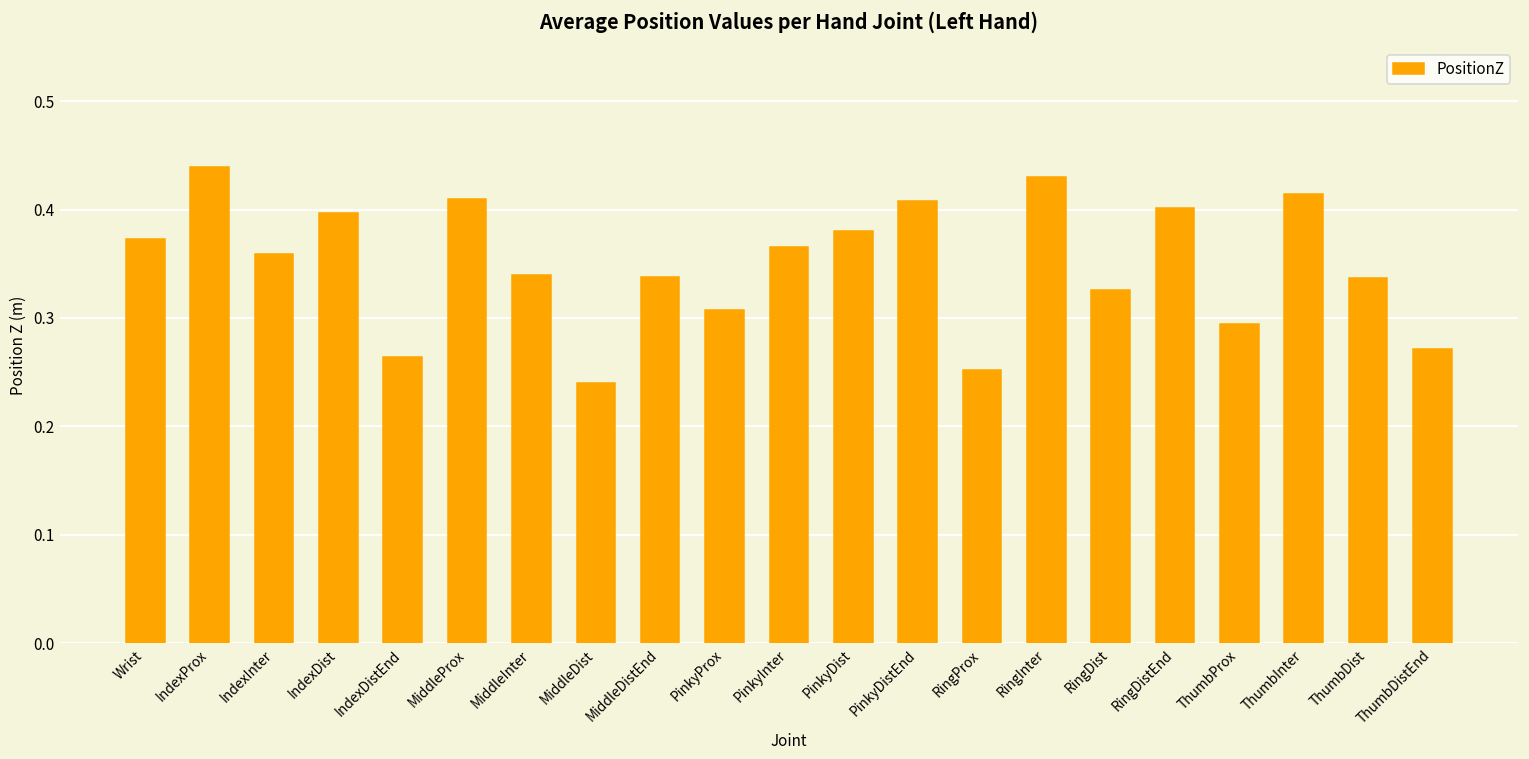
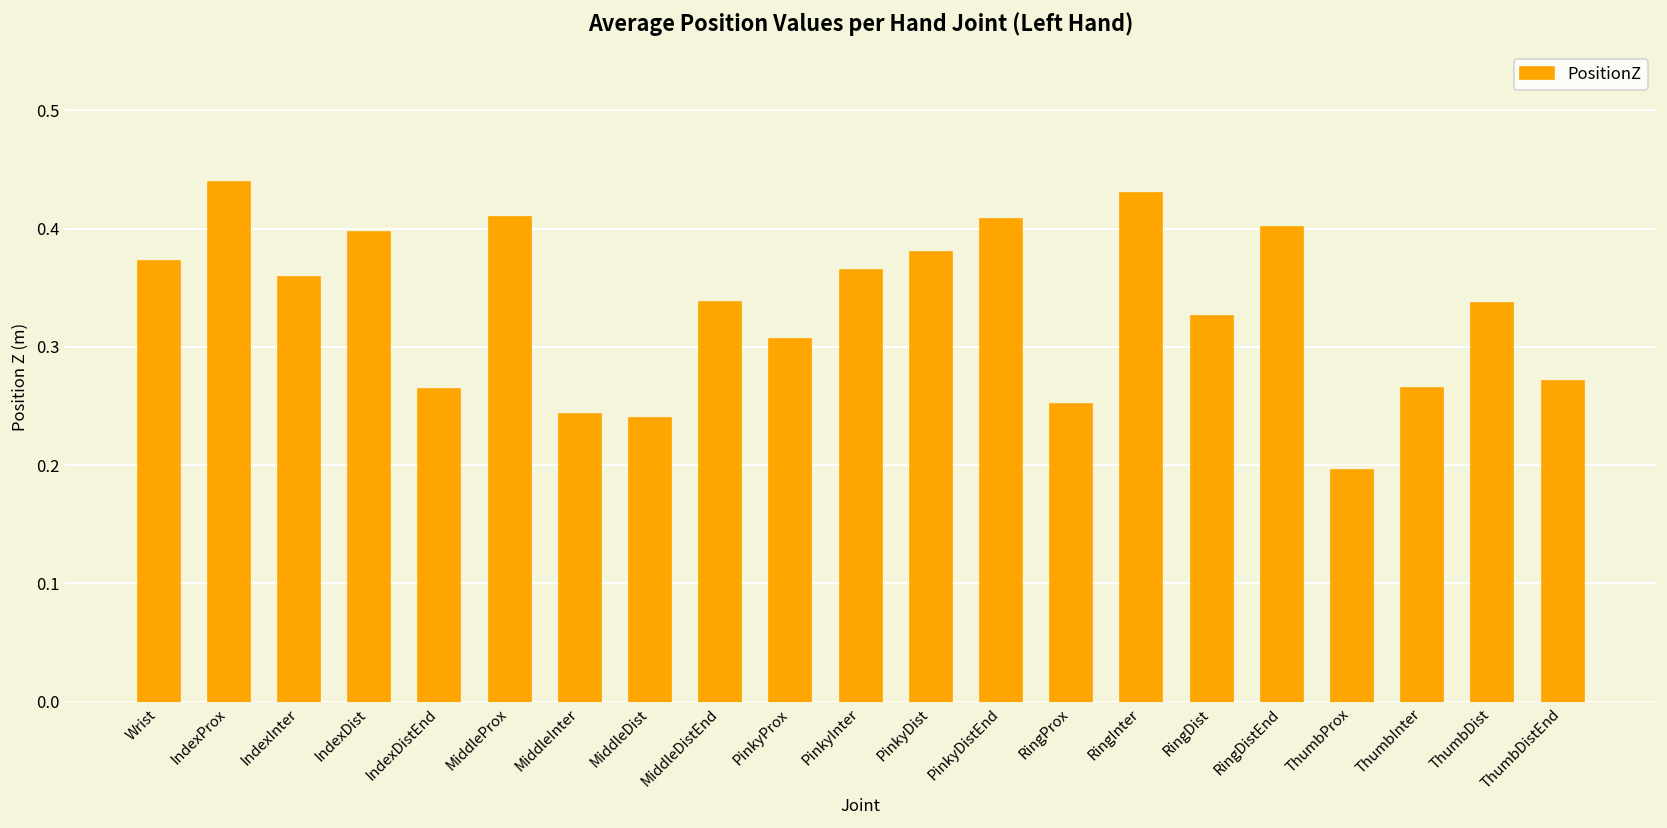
  {
    "Wrist": 0.37,
    "IndexProx": 0.44,
    "IndexInter": 0.36,
    "IndexDist": 0.40,
    "IndexDistEnd": 0.26,
    "MiddleProx": 0.41,
-   "MiddleInter": 0.34,
+   "MiddleInter": 0.24,
    "MiddleDist": 0.24,
    "MiddleDistEnd": 0.34,
    "PinkyProx": 0.31,
    "PinkyInter": 0.37,
    "PinkyDist": 0.38,
    "PinkyDistEnd": 0.41,
    "RingProx": 0.25,
    "RingInter": 0.43,
    "RingDist": 0.33,
    "RingDistEnd": 0.40,
-   "ThumbProx": 0.29,
-   "ThumbInter": 0.41,
+   "ThumbProx": 0.20,
+   "ThumbInter": 0.27,
    "ThumbDist": 0.34,
    "ThumbDistEnd": 0.27
  }
